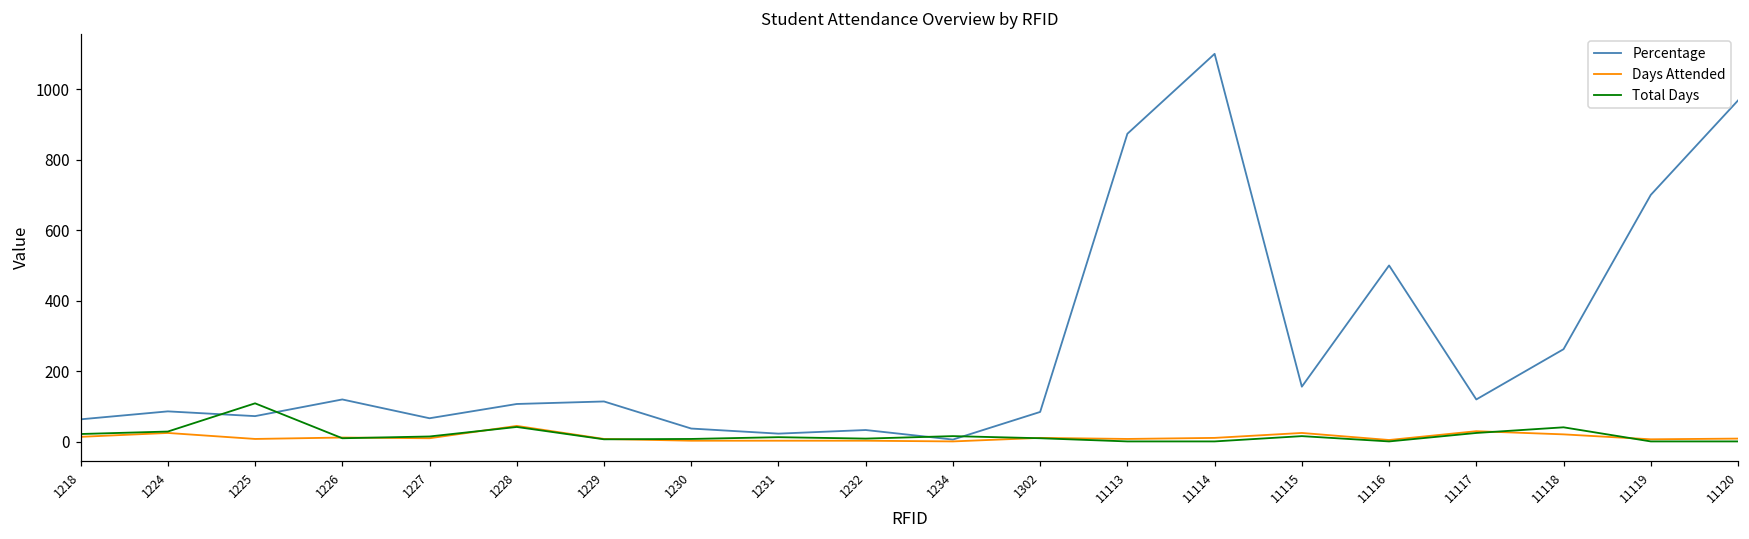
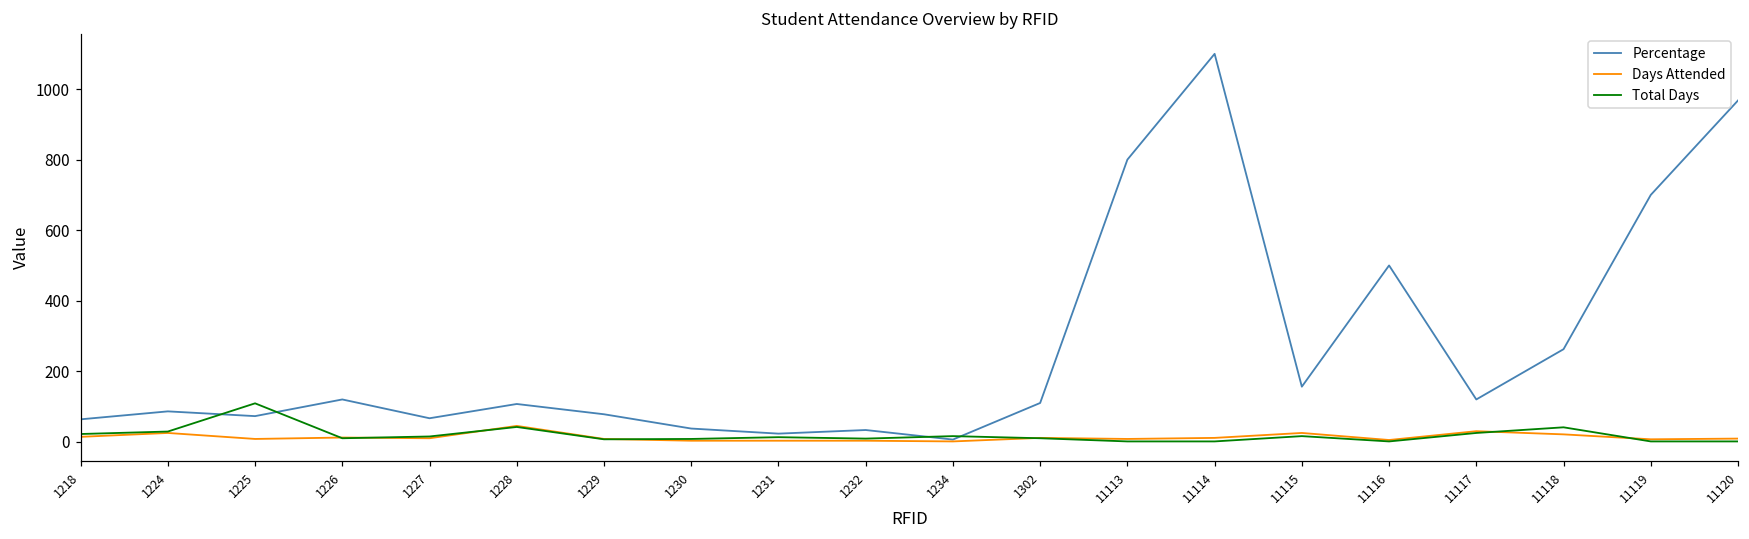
  {
    "Percentage": {
      "1218": 60,
      "1224": 90,
      "1225": 70,
      "1226": 120,
      "1227": 70,
      "1228": 110,
-     "1229": 110,
+     "1229": 80,
      "1230": 40,
      "1231": 20,
      "1232": 30,
-     "1302": 80,
-     "11113": 870,
+     "1302": 110,
+     "11113": 800,
      "11114": 1100,
      "11115": 160,
      "11116": 500,
      "11117": 120,
      "11118": 260,
      "11119": 700,
      "11120": 970
    },
    "Days Attended": {
      "1225": 10,
      "1231": 0,
      "11114": 10,
      "11115": 30,
      "11118": 20,
      "11120": 10
    },
    "Total Days": {
      "1225": 110,
      "1231": 10,
      "1234": 20,
      "11114": 0,
      "11115": 20,
      "11118": 40,
      "11120": 0
    }
  }
